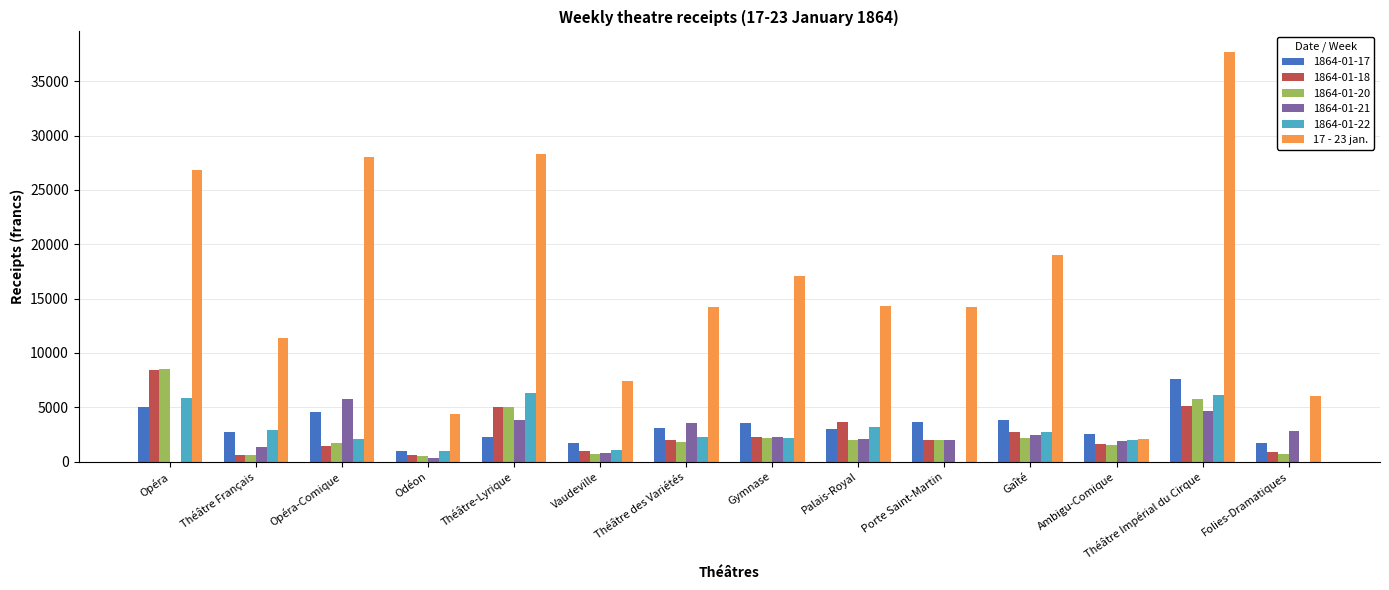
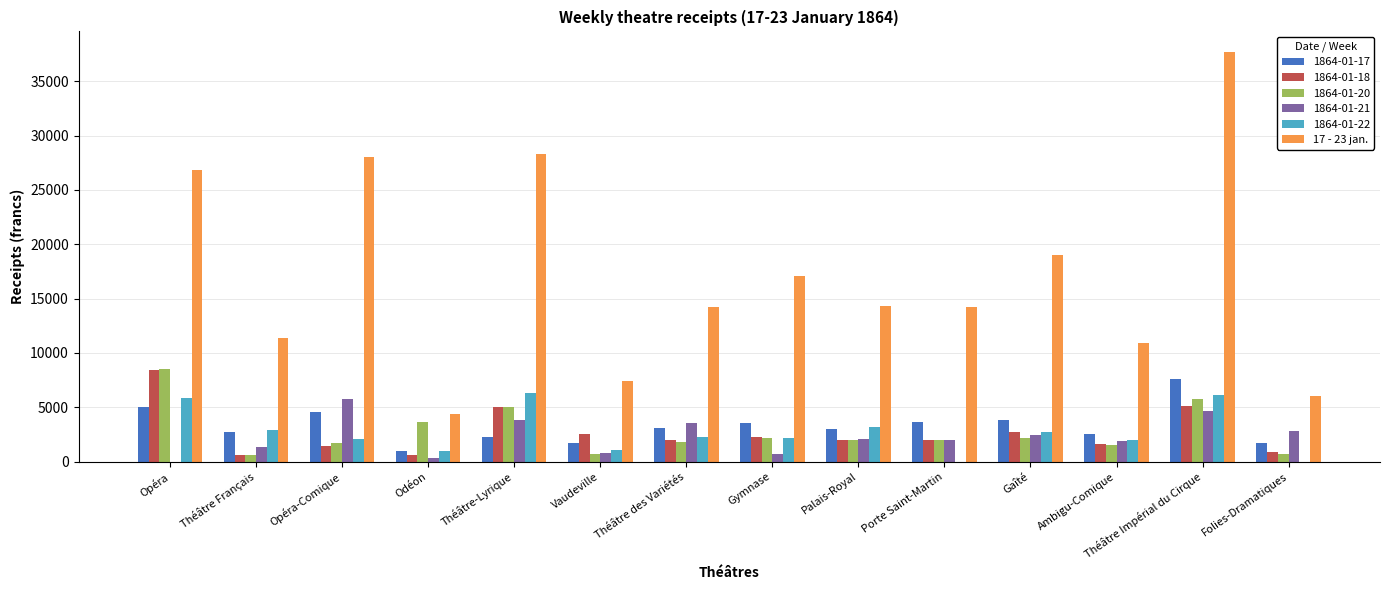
  {
    "1864-01-18": {
      "Opéra": 8400,
      "Théâtre Français": 600,
      "Opéra-Comique": 1400,
      "Odéon": 600,
      "Théâtre-Lyrique": 5000,
-     "Vaudeville": 1000,
+     "Vaudeville": 2500,
      "Théâtre des Variétés": 2000,
      "Gymnase": 2300,
-     "Palais-Royal": 3700,
+     "Palais-Royal": 2000,
      "Porte Saint-Martin": 2000,
      "Gaîté": 2700,
      "Ambigu-Comique": 1600,
      "Théâtre Impérial du Cirque": 5100,
      "Folies-Dramatiques": 900
    },
    "1864-01-20": {
      "Opéra": 8500,
      "Théâtre Français": 600,
      "Opéra-Comique": 1700,
-     "Odéon": 500,
+     "Odéon": 3700,
      "Théâtre-Lyrique": 5000,
      "Vaudeville": 700,
      "Théâtre des Variétés": 1800,
      "Gymnase": 2200,
      "Palais-Royal": 2000,
      "Porte Saint-Martin": 2000,
      "Gaîté": 2200,
      "Ambigu-Comique": 1500,
      "Théâtre Impérial du Cirque": 5800,
      "Folies-Dramatiques": 700
    },
    "1864-01-21": {
      "Opéra": 0,
      "Théâtre Français": 1300,
      "Opéra-Comique": 5700,
      "Odéon": 400,
      "Théâtre-Lyrique": 3800,
      "Vaudeville": 800,
      "Théâtre des Variétés": 3600,
-     "Gymnase": 2300,
+     "Gymnase": 700,
      "Palais-Royal": 2000,
      "Porte Saint-Martin": 2000,
      "Gaîté": 2400,
      "Ambigu-Comique": 1900,
      "Théâtre Impérial du Cirque": 4700,
      "Folies-Dramatiques": 2800
    },
    "17 - 23 jan.": {
      "Opéra": 26800,
      "Théâtre Français": 11300,
      "Opéra-Comique": 28000,
      "Odéon": 4400,
      "Théâtre-Lyrique": 28300,
      "Vaudeville": 7400,
      "Théâtre des Variétés": 14200,
      "Gymnase": 17100,
      "Palais-Royal": 14300,
      "Porte Saint-Martin": 14200,
      "Gaîté": 19000,
-     "Ambigu-Comique": 2100,
+     "Ambigu-Comique": 10900,
      "Théâtre Impérial du Cirque": 37700,
      "Folies-Dramatiques": 6000
    }
  }
